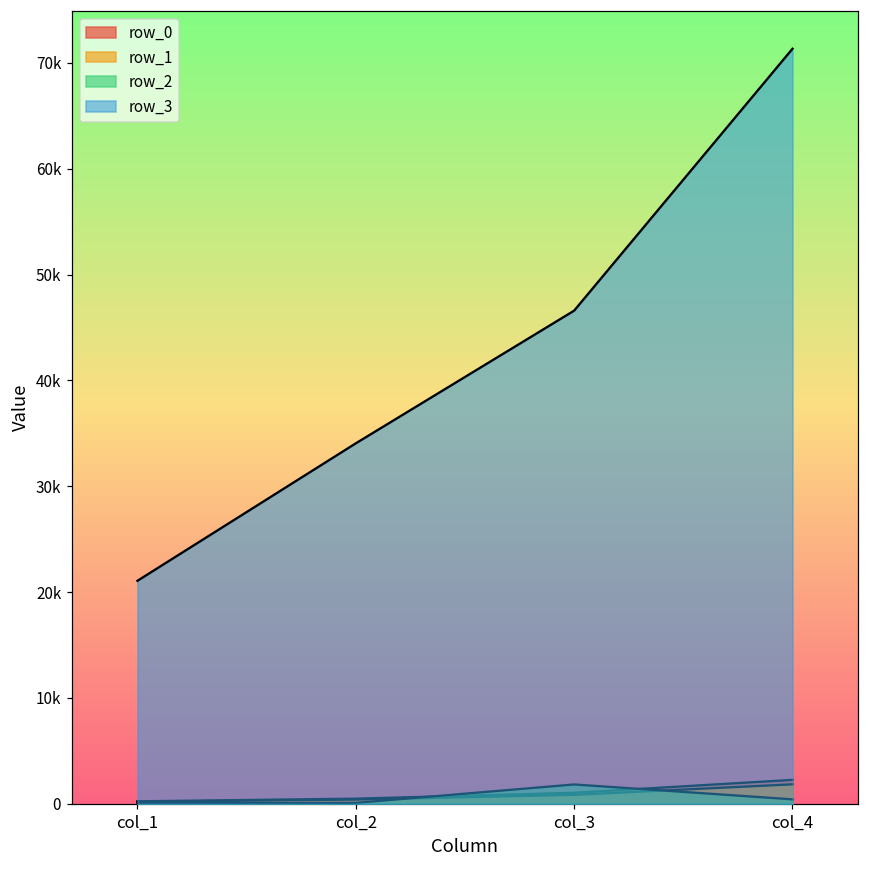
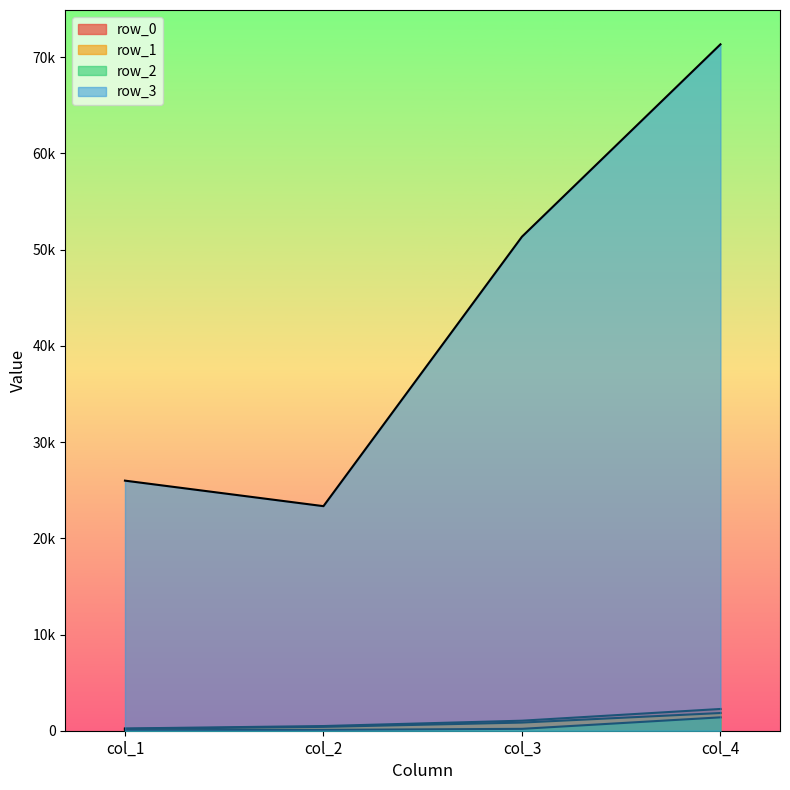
  {
    "row_0": {
      "col_4": 2000
    },
    "row_1": {
      "col_4": 2000
    },
    "row_2": {
      "col_2": 0,
-     "col_3": 2000,
-     "col_4": 0
+     "col_3": 0,
+     "col_4": 1000
    },
    "row_3": {
-     "col_1": 21000,
-     "col_2": 34000,
-     "col_3": 47000,
+     "col_1": 26000,
+     "col_2": 23000,
+     "col_3": 51000,
      "col_4": 71000
    }
  }
